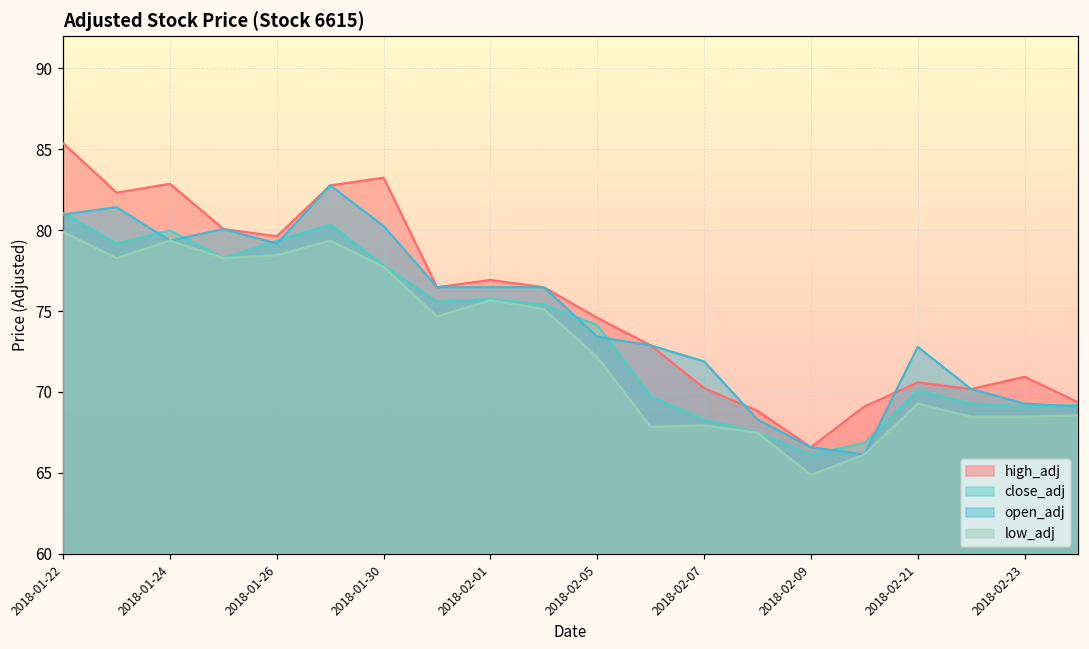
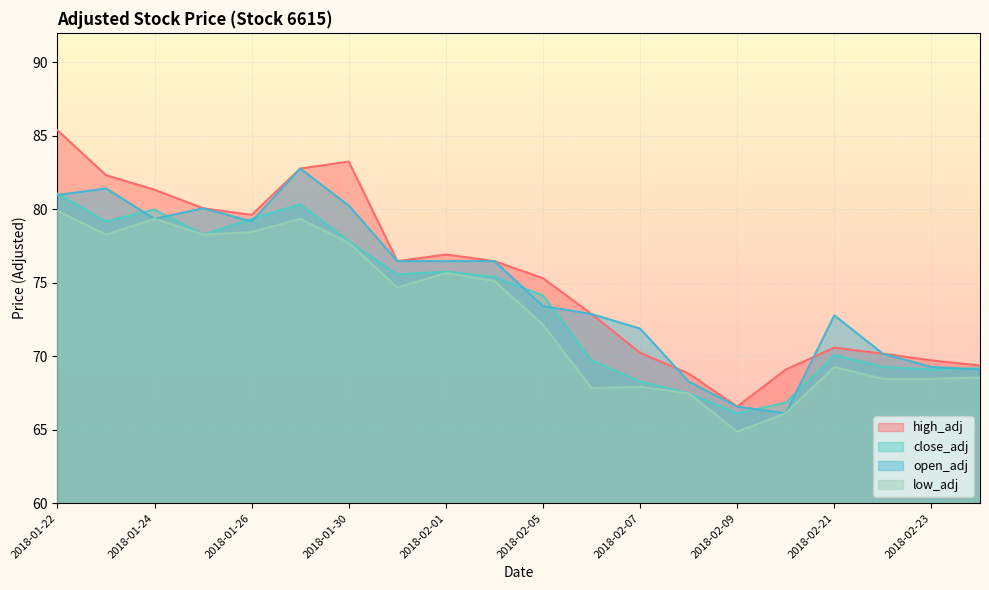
  {
    "high_adj": {
      "2018-01-22": 85.4,
-     "2018-01-24": 82.9,
+     "2018-01-24": 81.3,
      "2018-01-26": 79.6,
      "2018-01-30": 83.2,
      "2018-02-01": 76.9,
-     "2018-02-05": 74.6,
+     "2018-02-05": 75.3,
      "2018-02-07": 70.2,
      "2018-02-21": 70.6,
-     "2018-02-23": 70.9
+     "2018-02-23": 69.7
    }
  }
